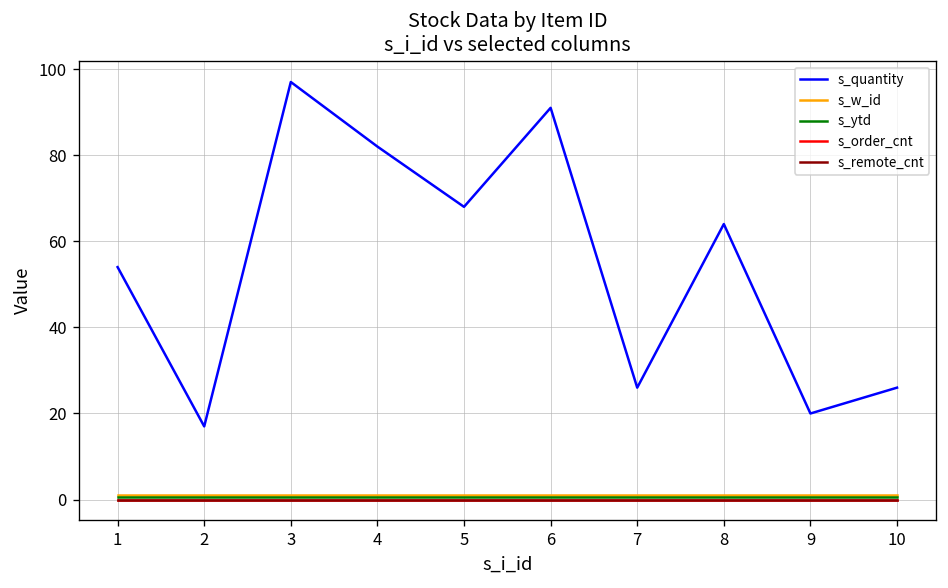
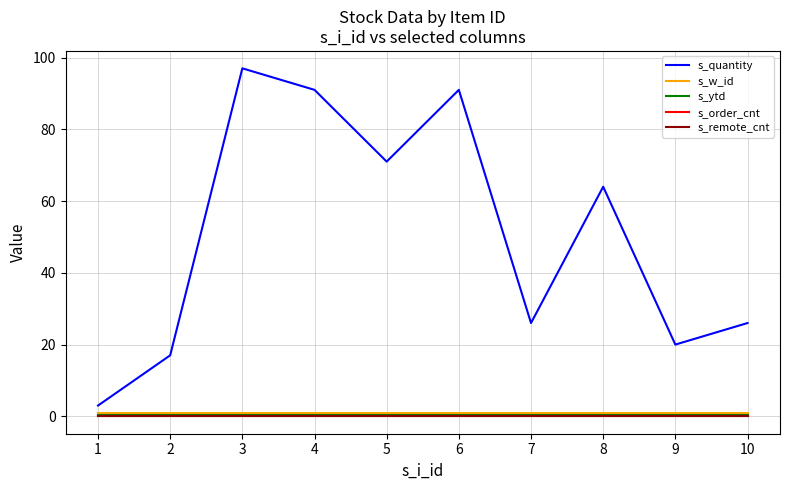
  {
    "s_quantity": {
-     "1": 54,
+     "1": 3,
      "2": 17,
      "3": 97,
-     "4": 82,
-     "5": 68,
+     "4": 91,
+     "5": 71,
      "6": 91,
      "7": 26,
      "8": 64,
      "9": 20,
      "10": 26
    }
  }
